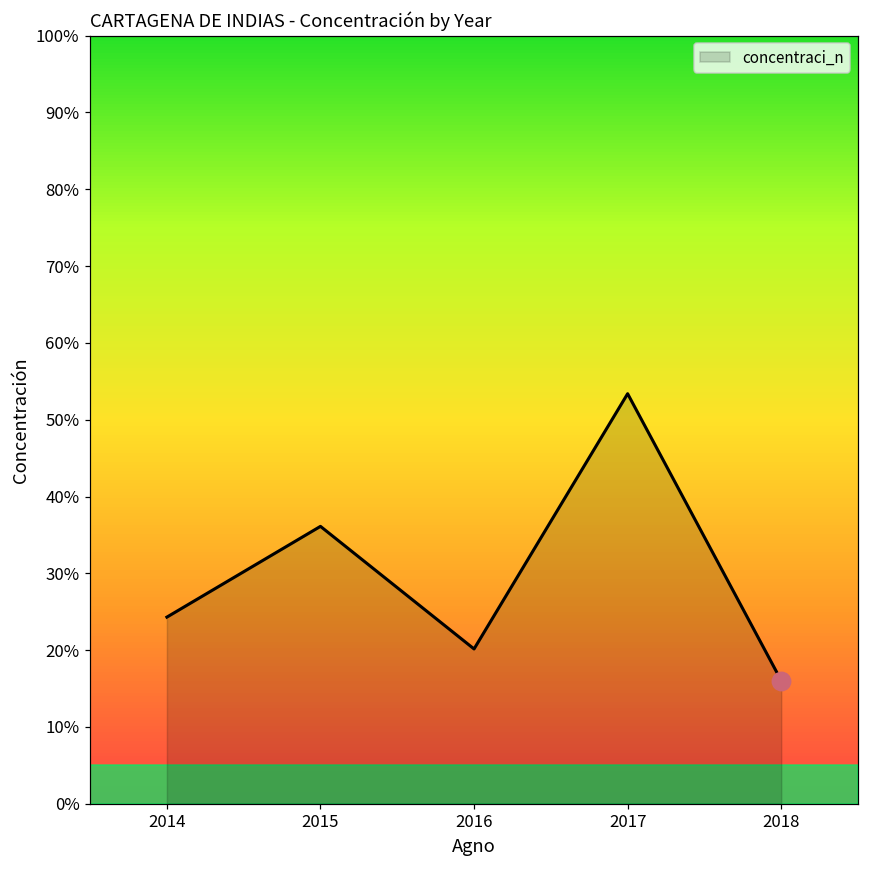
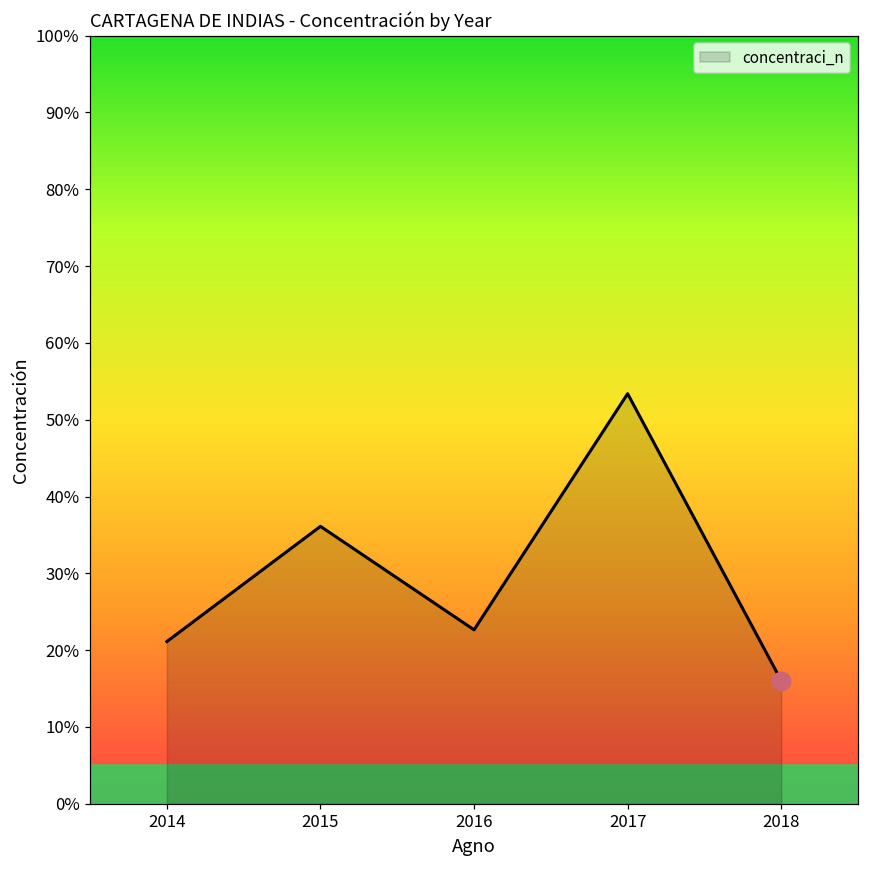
  {
    "concentraci_n": {
-     "2014": "24%",
+     "2014": "21%",
      "2015": "36%",
-     "2016": "20%",
+     "2016": "23%",
      "2017": "53%"
    }
  }
